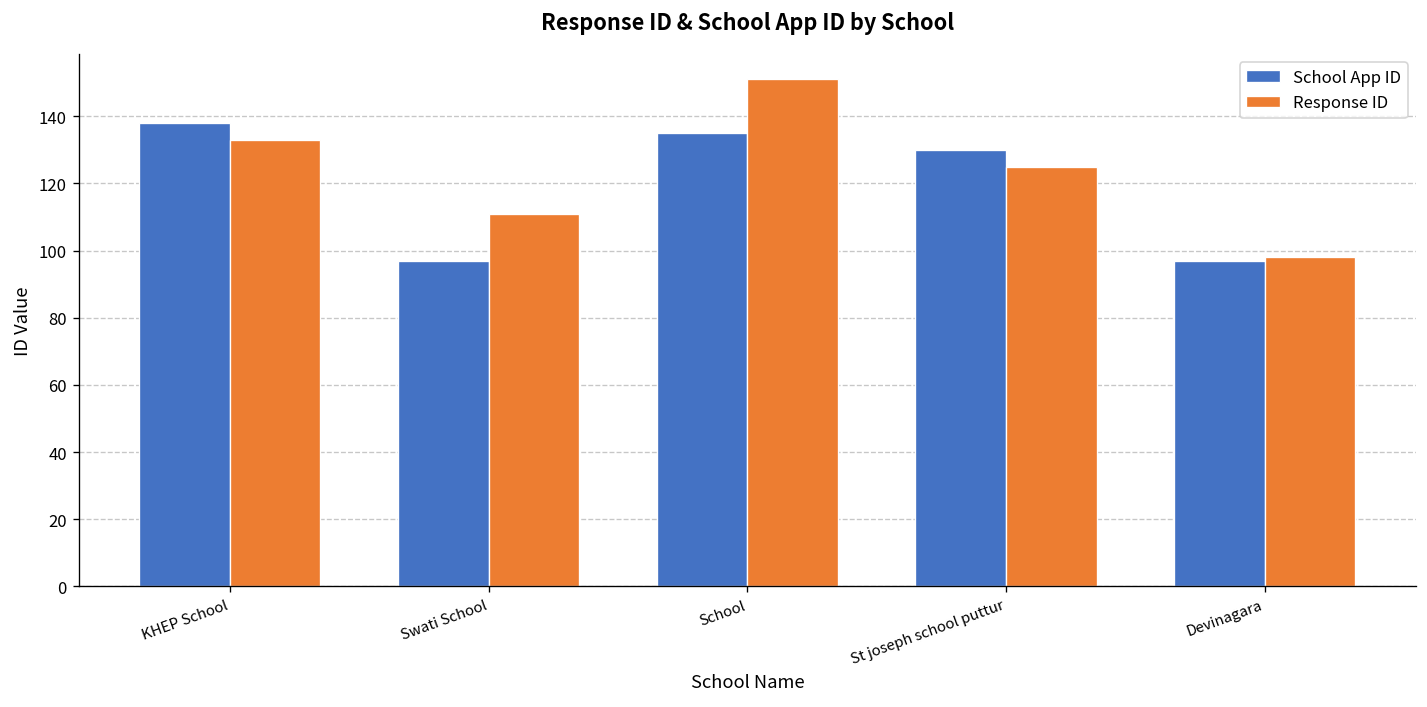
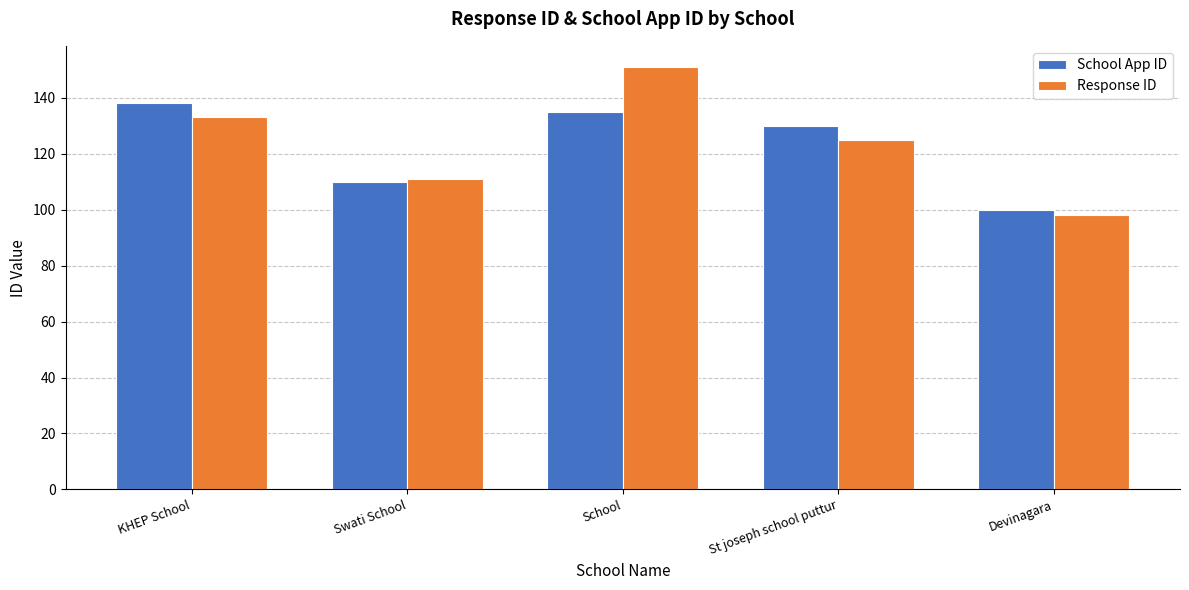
  {
    "School App ID": {
      "KHEP School": 138,
-     "Swati School": 97,
+     "Swati School": 110,
      "School": 135,
      "St joseph school puttur": 130,
-     "Devinagara": 97
+     "Devinagara": 100
    },
    "Response ID": {
      "KHEP School": 133,
      "Swati School": 111,
      "School": 151,
      "St joseph school puttur": 125,
      "Devinagara": 98
    }
  }
